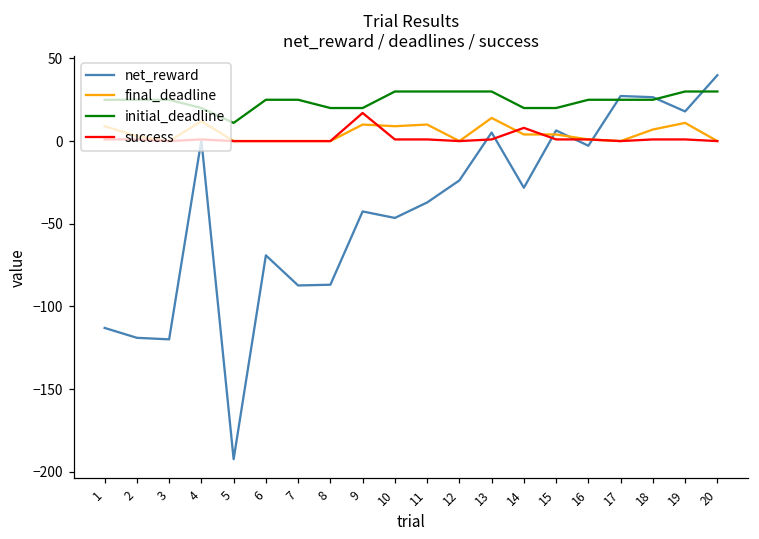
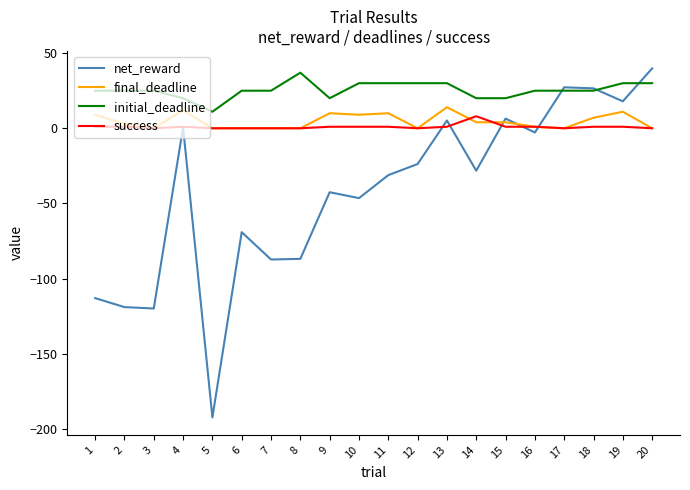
  {
    "net_reward": {
      "1": -113,
      "2": -119,
      "3": -120,
      "5": -192,
      "6": -69,
      "7": -87,
      "8": -87,
      "9": -43,
      "10": -46,
-     "11": -37,
+     "11": -31,
      "12": -24,
      "13": 5,
      "14": -28,
      "15": 6,
      "16": -3,
      "17": 27,
      "19": 18,
      "20": 40
    },
    "final_deadline": {
      "9": 10,
      "10": 9,
      "11": 10,
      "13": 14,
      "14": 4,
      "15": 4,
      "18": 7,
      "19": 11
    },
    "initial_deadline": {
      "5": 11,
      "6": 25,
      "7": 25,
-     "8": 20,
+     "8": 37,
      "9": 20,
      "10": 30,
      "11": 30,
      "12": 30,
      "13": 30,
      "14": 20,
      "15": 20,
      "16": 25,
      "17": 25,
      "19": 30,
      "20": 30
    },
    "success": {
-     "9": 17,
+     "9": 1,
      "10": 1,
      "11": 1,
      "13": 1,
      "14": 8,
      "15": 1,
      "18": 1,
      "19": 1
    }
  }
